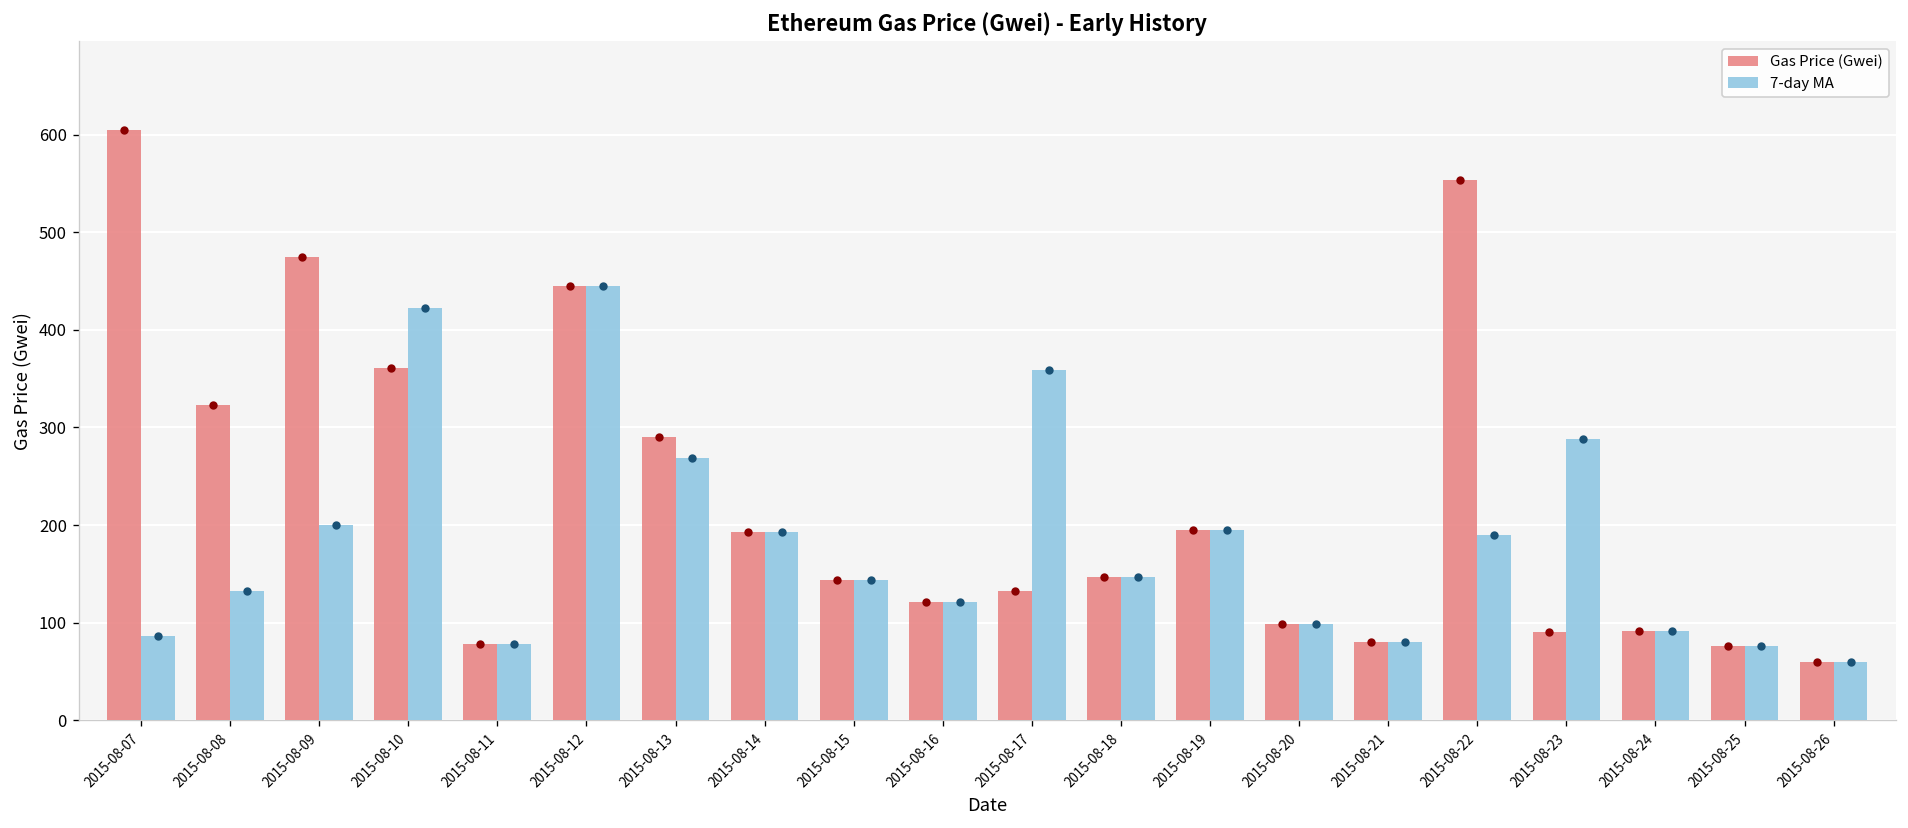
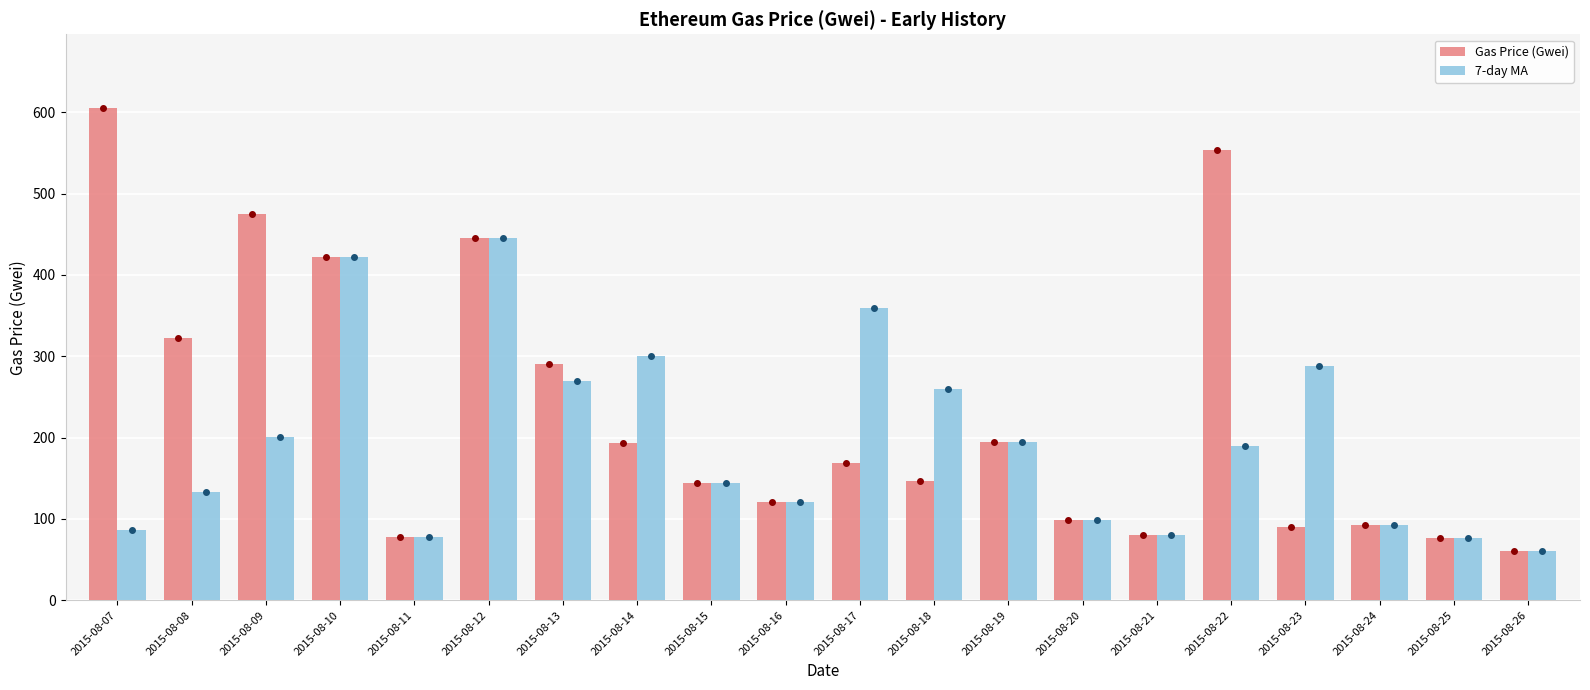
  {
    "Gas Price (Gwei)": {
      "2015-08-07": 610,
      "2015-08-08": 320,
      "2015-08-09": 480,
-     "2015-08-10": 360,
+     "2015-08-10": 420,
      "2015-08-11": 80,
      "2015-08-12": 450,
      "2015-08-13": 290,
      "2015-08-14": 190,
      "2015-08-15": 140,
      "2015-08-16": 120,
-     "2015-08-17": 130,
+     "2015-08-17": 170,
      "2015-08-18": 150,
      "2015-08-19": 200,
      "2015-08-20": 100,
      "2015-08-21": 80,
      "2015-08-22": 550,
      "2015-08-23": 90,
      "2015-08-24": 90,
      "2015-08-25": 80,
      "2015-08-26": 60
    },
    "7-day MA": {
      "2015-08-07": 90,
      "2015-08-08": 130,
      "2015-08-09": 200,
      "2015-08-10": 420,
      "2015-08-11": 80,
      "2015-08-12": 450,
      "2015-08-13": 270,
-     "2015-08-14": 190,
+     "2015-08-14": 300,
      "2015-08-15": 140,
      "2015-08-16": 120,
      "2015-08-17": 360,
-     "2015-08-18": 150,
+     "2015-08-18": 260,
      "2015-08-19": 200,
      "2015-08-20": 100,
      "2015-08-21": 80,
      "2015-08-22": 190,
      "2015-08-23": 290,
      "2015-08-24": 90,
      "2015-08-25": 80,
      "2015-08-26": 60
    }
  }
